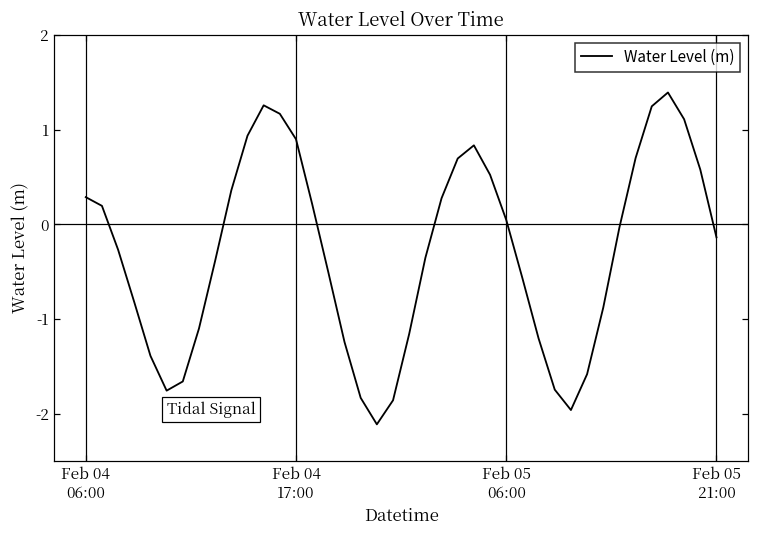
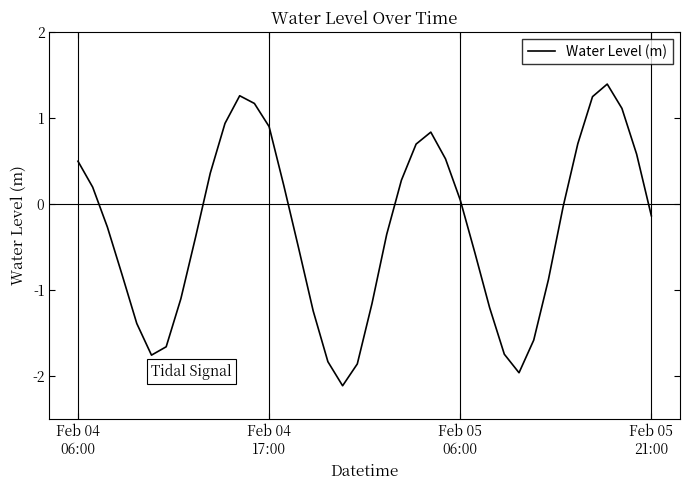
  {
-   "Feb 04 06:00": 0.3,
+   "Feb 04 06:00": 0.5,
    "Feb 04 17:00": 0.9,
    "Feb 05 06:00": 0.0,
    "Feb 05 21:00": -0.1
  }
